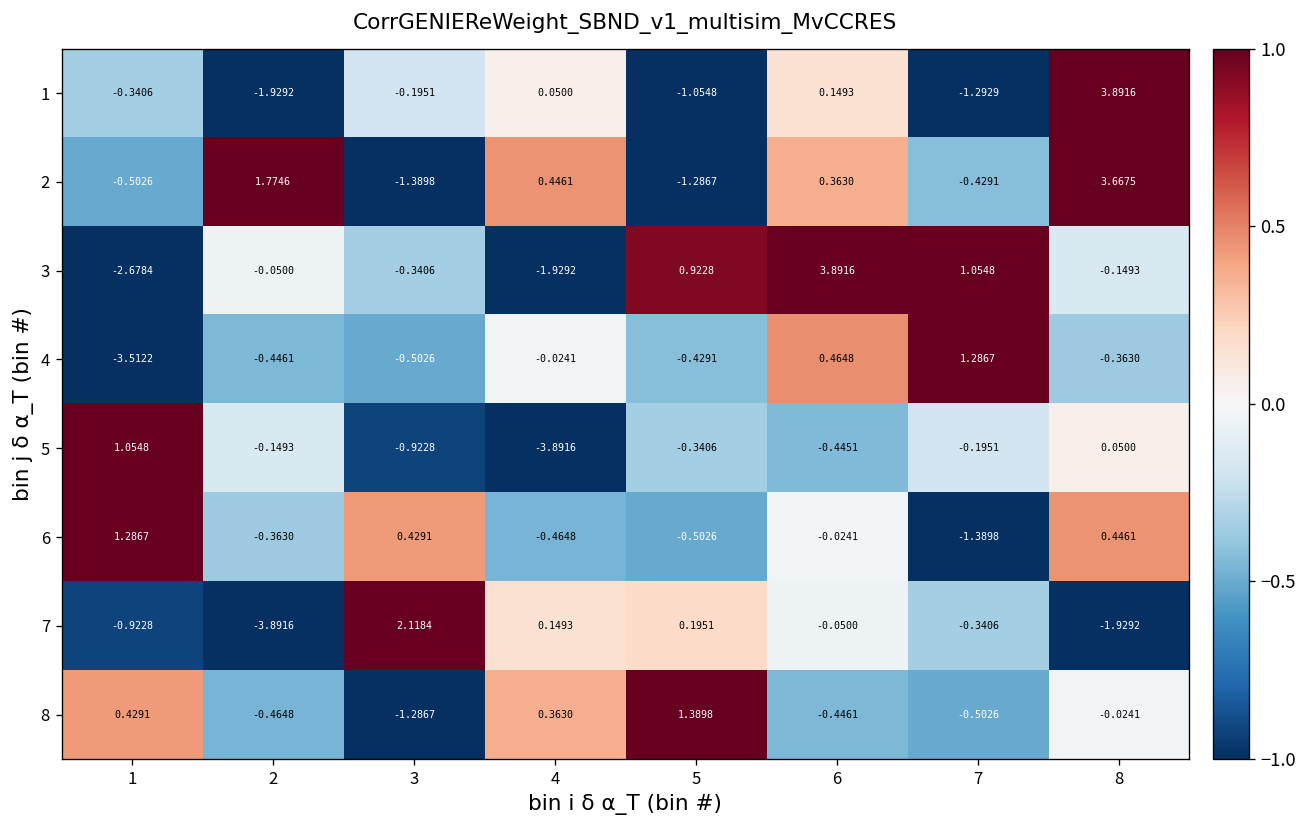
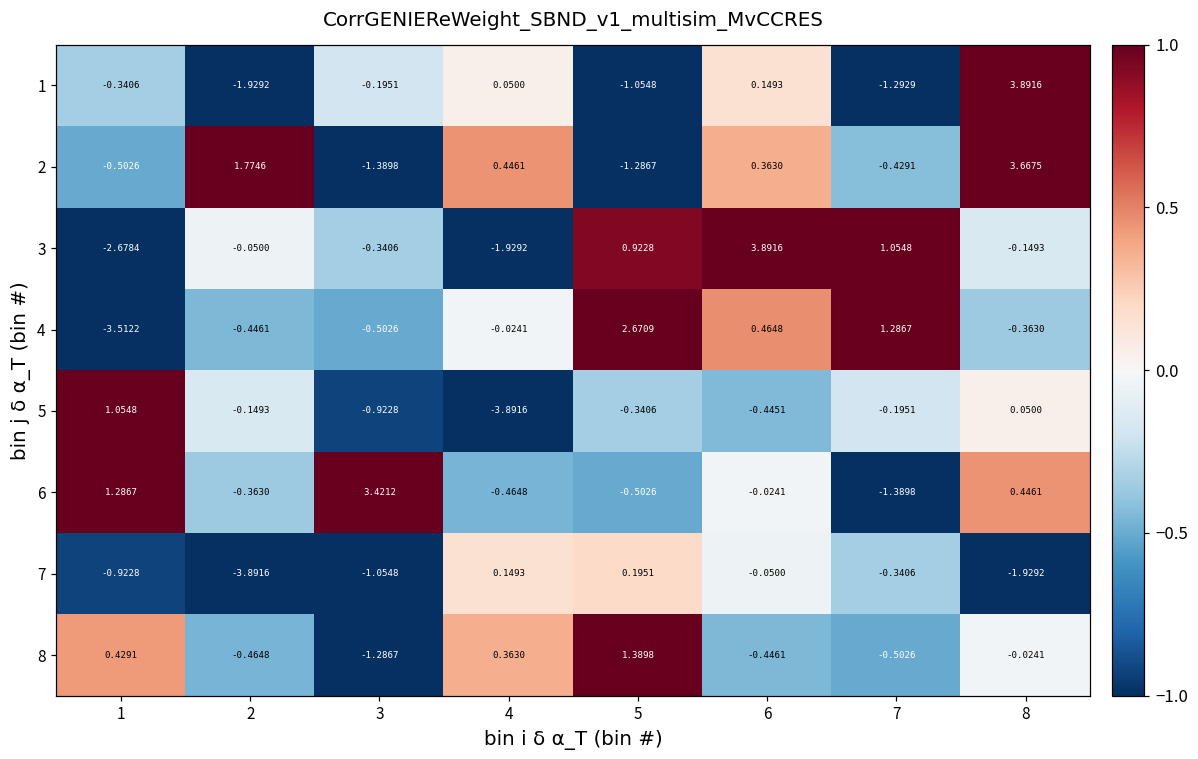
  {
    "1": {
      "1": -0.3406,
      "2": -1.9292,
      "3": -0.1951,
      "4": 0.0500,
      "5": -1.0548,
      "6": 0.1493,
      "7": -1.2929,
      "8": 3.8916
    },
    "2": {
      "1": -0.5026,
      "2": 1.7746,
      "3": -1.3898,
      "4": 0.4461,
      "5": -1.2867,
      "6": 0.3630,
      "7": -0.4291,
      "8": 3.6675
    },
    "3": {
      "1": -2.6784,
      "2": -0.0500,
      "3": -0.3406,
      "4": -1.9292,
      "5": 0.9228,
      "6": 3.8916,
      "7": 1.0548,
      "8": -0.1493
    },
    "4": {
      "1": -3.5122,
      "2": -0.4461,
      "3": -0.5026,
      "4": -0.0241,
-     "5": -0.4291,
+     "5": 2.6709,
      "6": 0.4648,
      "7": 1.2867,
      "8": -0.3630
    },
    "5": {
      "1": 1.0548,
      "2": -0.1493,
      "3": -0.9228,
      "4": -3.8916,
      "5": -0.3406,
      "6": -0.4451,
      "7": -0.1951,
      "8": 0.0500
    },
    "6": {
      "1": 1.2867,
      "2": -0.3630,
-     "3": 0.4291,
+     "3": 3.4212,
      "4": -0.4648,
      "5": -0.5026,
      "6": -0.0241,
      "7": -1.3898,
      "8": 0.4461
    },
    "7": {
      "1": -0.9228,
      "2": -3.8916,
-     "3": 2.1184,
+     "3": -1.0548,
      "4": 0.1493,
      "5": 0.1951,
      "6": -0.0500,
      "7": -0.3406,
      "8": -1.9292
    },
    "8": {
      "1": 0.4291,
      "2": -0.4648,
      "3": -1.2867,
      "4": 0.3630,
      "5": 1.3898,
      "6": -0.4461,
      "7": -0.5026,
      "8": -0.0241
    }
  }
